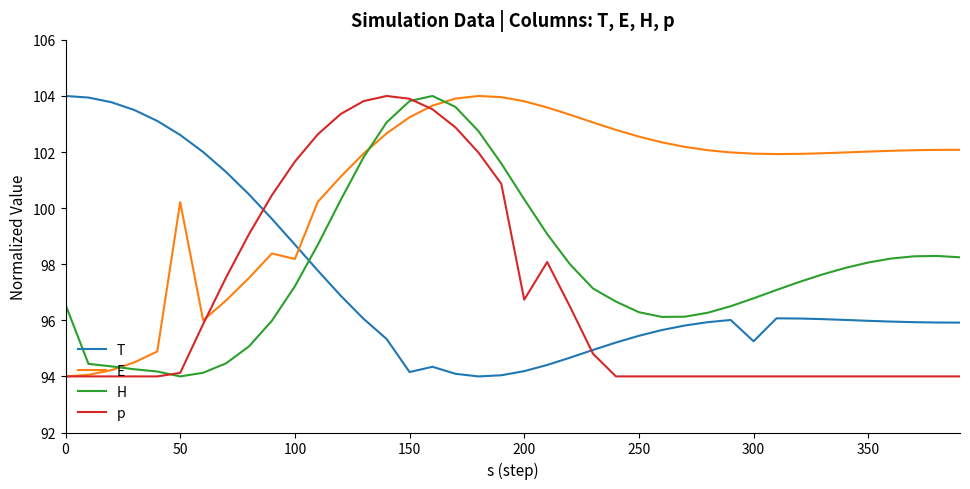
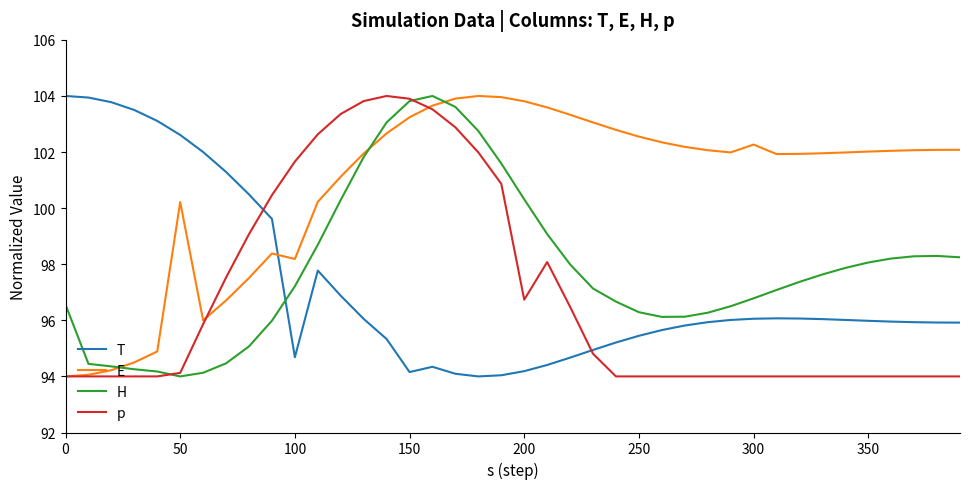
  {
    "T": {
      "0": 104.0,
      "50": 102.6,
-     "100": 98.7,
+     "100": 94.7,
      "150": 94.2,
      "200": 94.2,
      "250": 95.4,
-     "300": 95.3,
+     "300": 96.1,
      "350": 96.0
    },
    "E": {
      "50": 100.2,
      "100": 98.2,
      "150": 103.2,
      "200": 103.8,
      "250": 102.6,
-     "300": 101.9,
+     "300": 102.3,
      "350": 102.0
    },
    "H": {
      "0": 96.6,
      "50": 94.0,
      "100": 97.2,
      "200": 100.3,
      "250": 96.3,
      "300": 96.8,
      "350": 98.1
    },
    "p": {
      "50": 94.1,
      "100": 101.7,
      "200": 96.7,
      "250": 94.0,
      "300": 94.0,
      "350": 94.0
    }
  }
